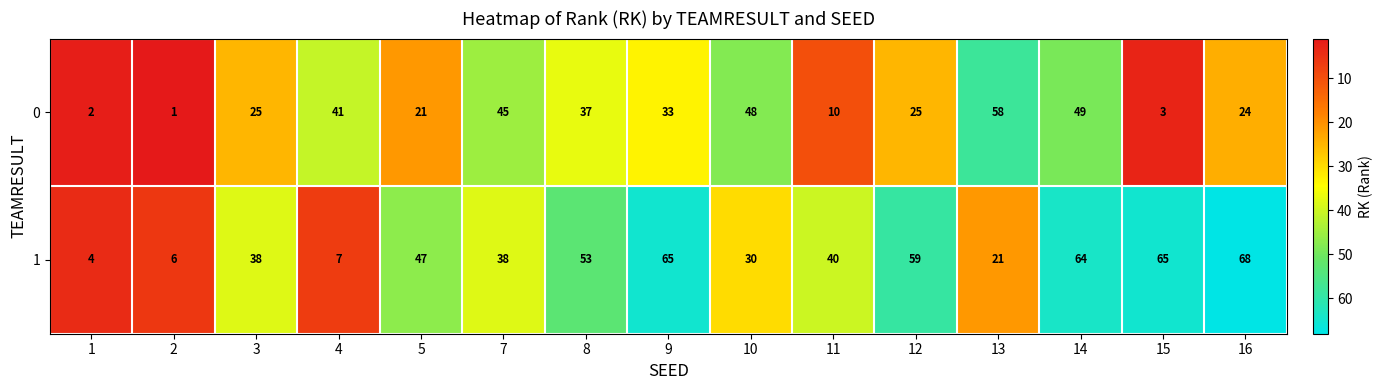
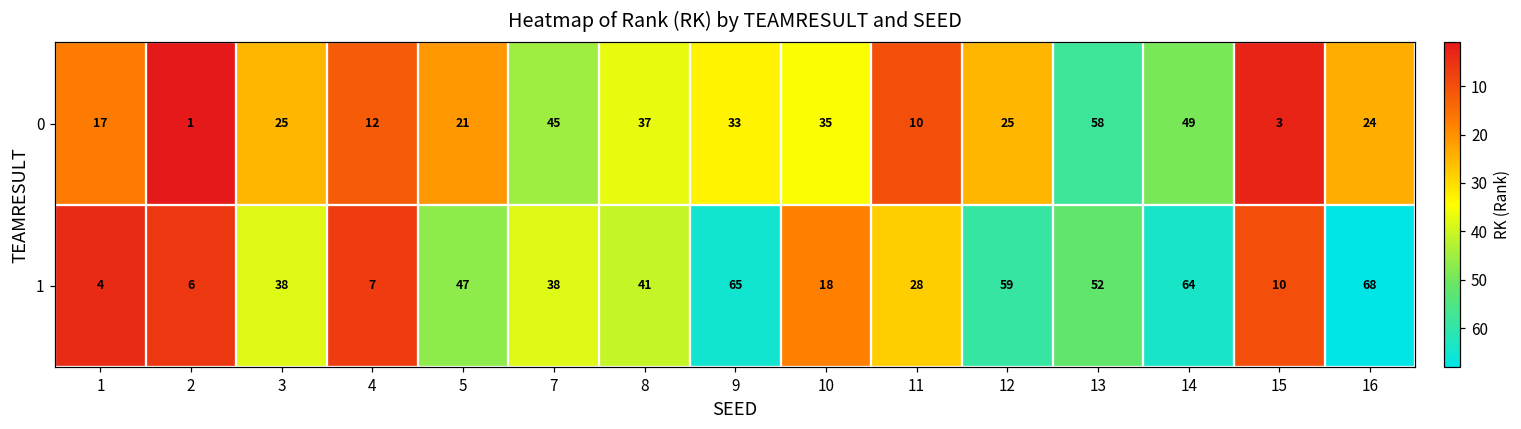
  {
    "0": {
-     "1": 2,
+     "1": 17,
      "2": 1,
      "3": 25,
-     "4": 41,
+     "4": 12,
      "5": 21,
      "7": 45,
      "8": 37,
      "9": 33,
-     "10": 48,
+     "10": 35,
      "11": 10,
      "12": 25,
      "13": 58,
      "14": 49,
      "15": 3,
      "16": 24
    },
    "1": {
      "1": 4,
      "2": 6,
      "3": 38,
      "4": 7,
      "5": 47,
      "7": 38,
-     "8": 53,
+     "8": 41,
      "9": 65,
-     "10": 30,
-     "11": 40,
+     "10": 18,
+     "11": 28,
      "12": 59,
-     "13": 21,
+     "13": 52,
      "14": 64,
-     "15": 65,
+     "15": 10,
      "16": 68
    }
  }
